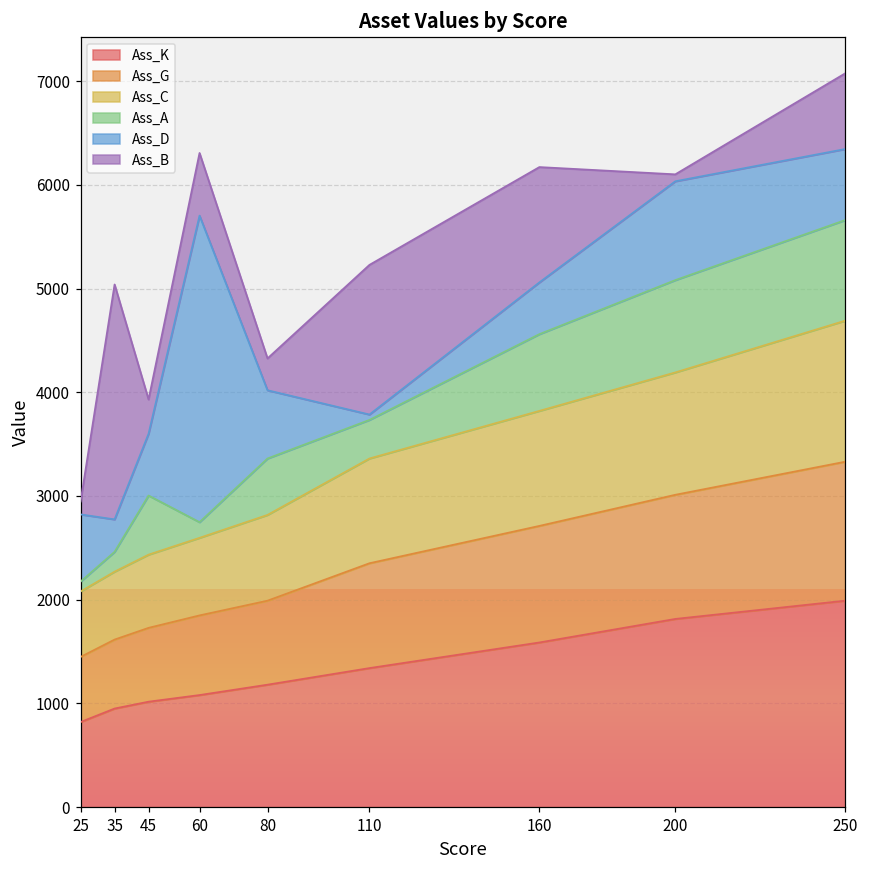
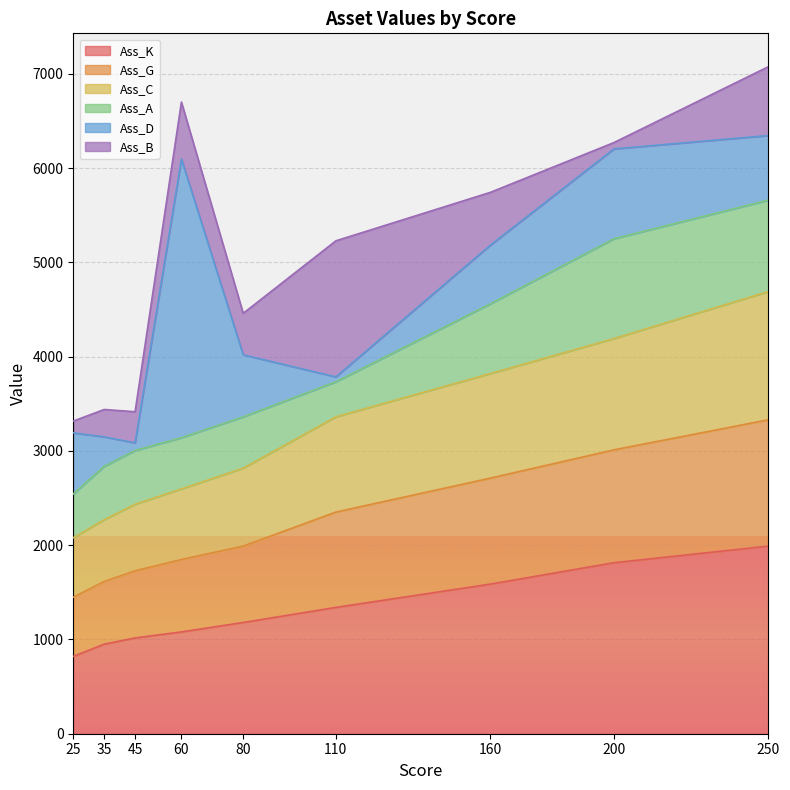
  {
    "Ass_A": {
-     "25": 100,
-     "35": 200,
+     "25": 500,
+     "35": 600,
      "45": 600,
-     "60": 200,
+     "60": 500,
      "80": 500,
      "110": 400,
      "160": 700,
-     "200": 900,
+     "200": 1100,
      "250": 1000
    },
    "Ass_D": {
      "25": 600,
      "35": 300,
-     "45": 600,
+     "45": 100,
      "60": 3000,
      "80": 700,
      "110": 100,
-     "160": 500,
+     "160": 600,
      "200": 1000,
      "250": 700
    },
    "Ass_B": {
      "25": 100,
-     "35": 2300,
+     "35": 300,
      "45": 300,
      "60": 600,
-     "80": 300,
+     "80": 400,
      "110": 1400,
-     "160": 1100,
+     "160": 600,
      "200": 100,
      "250": 700
    }
  }
